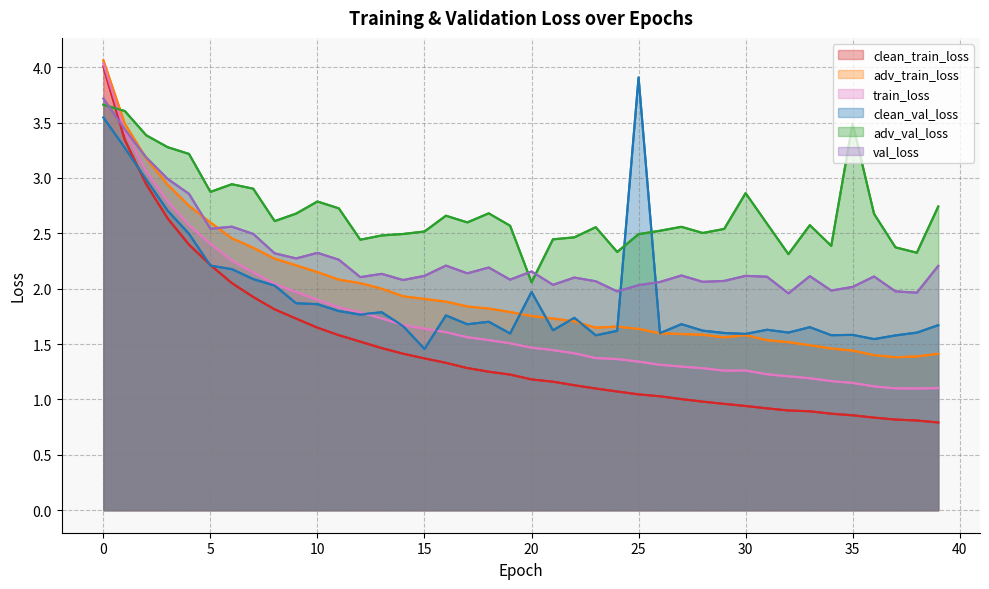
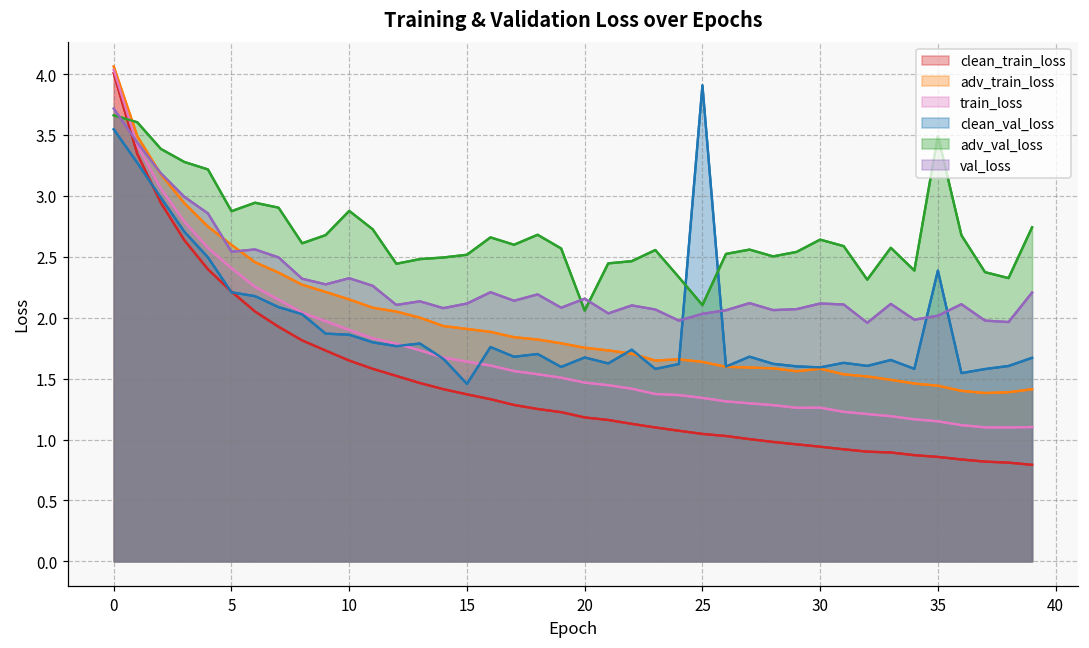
  {
    "clean_val_loss": {
      "0": 3.55,
      "10": 1.86,
      "15": 1.46,
-     "20": 1.97,
+     "20": 1.67,
      "25": 3.91,
-     "35": 1.58
+     "35": 2.39
    },
    "adv_val_loss": {
      "0": 3.66,
      "5": 2.87,
-     "10": 2.79,
+     "10": 2.88,
      "15": 2.52,
      "20": 2.06,
-     "25": 2.49,
-     "30": 2.86
+     "25": 2.10,
+     "30": 2.64
    }
  }
